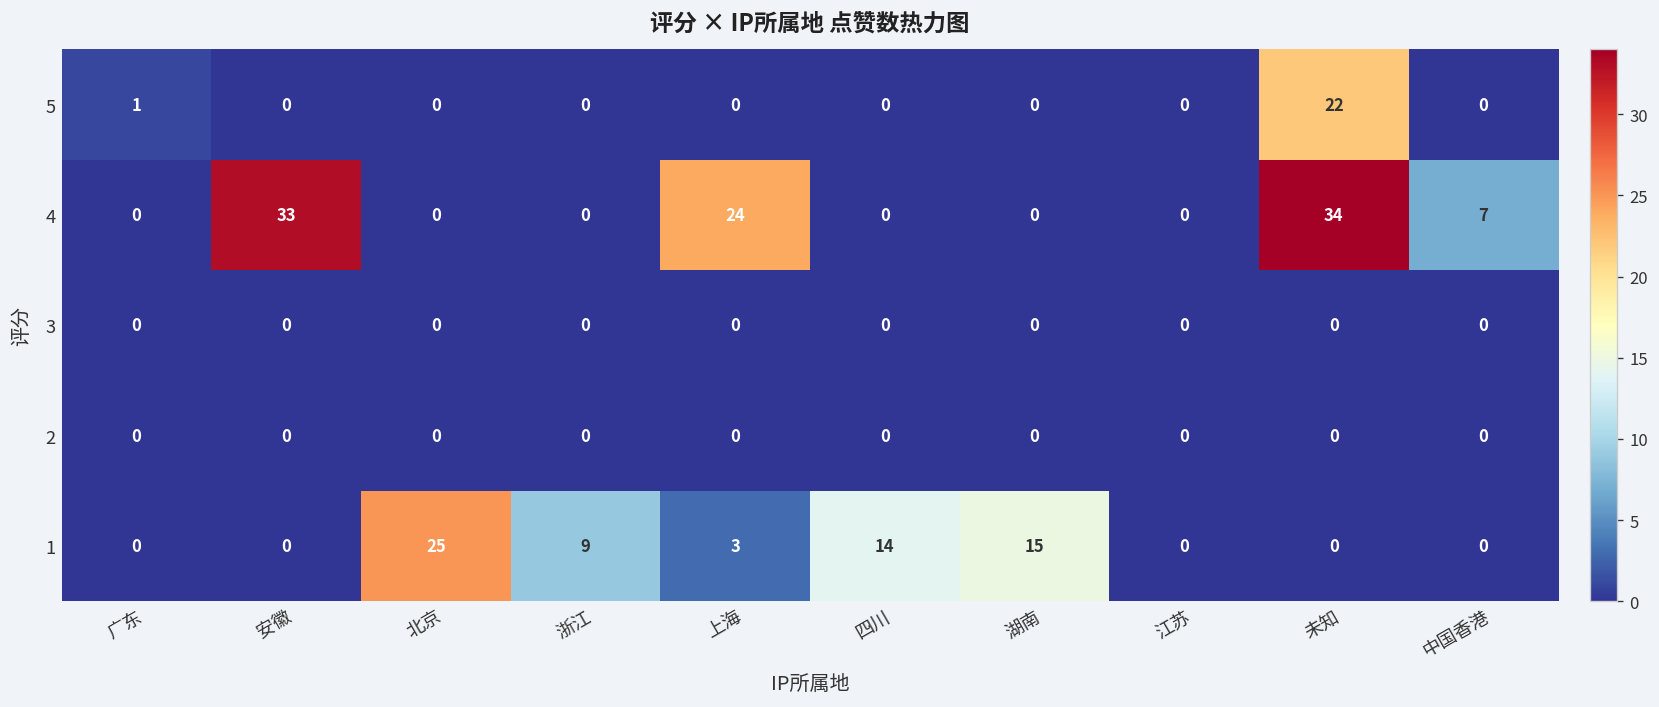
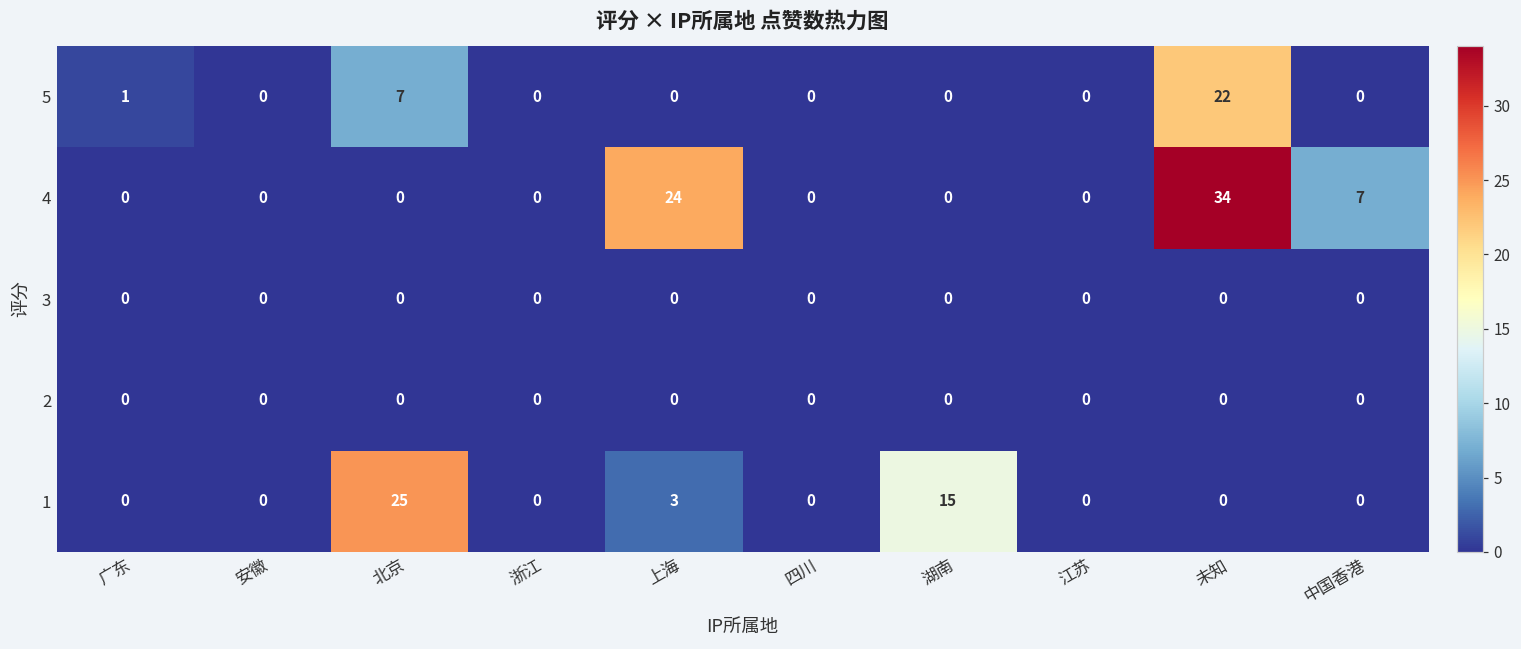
  {
    "5": {
      "广东": 1,
      "安徽": 0,
-     "北京": 0,
+     "北京": 7,
      "浙江": 0,
      "上海": 0,
      "四川": 0,
      "湖南": 0,
      "江苏": 0,
      "未知": 22,
      "中国香港": 0
    },
    "4": {
      "广东": 0,
-     "安徽": 33,
+     "安徽": 0,
      "北京": 0,
      "浙江": 0,
      "上海": 24,
      "四川": 0,
      "湖南": 0,
      "江苏": 0,
      "未知": 34,
      "中国香港": 7
    },
    "3": {
      "广东": 0,
      "安徽": 0,
      "北京": 0,
      "浙江": 0,
      "上海": 0,
      "四川": 0,
      "湖南": 0,
      "江苏": 0,
      "未知": 0,
      "中国香港": 0
    },
    "2": {
      "广东": 0,
      "安徽": 0,
      "北京": 0,
      "浙江": 0,
      "上海": 0,
      "四川": 0,
      "湖南": 0,
      "江苏": 0,
      "未知": 0,
      "中国香港": 0
    },
    "1": {
      "广东": 0,
      "安徽": 0,
      "北京": 25,
-     "浙江": 9,
+     "浙江": 0,
      "上海": 3,
-     "四川": 14,
+     "四川": 0,
      "湖南": 15,
      "江苏": 0,
      "未知": 0,
      "中国香港": 0
    }
  }
